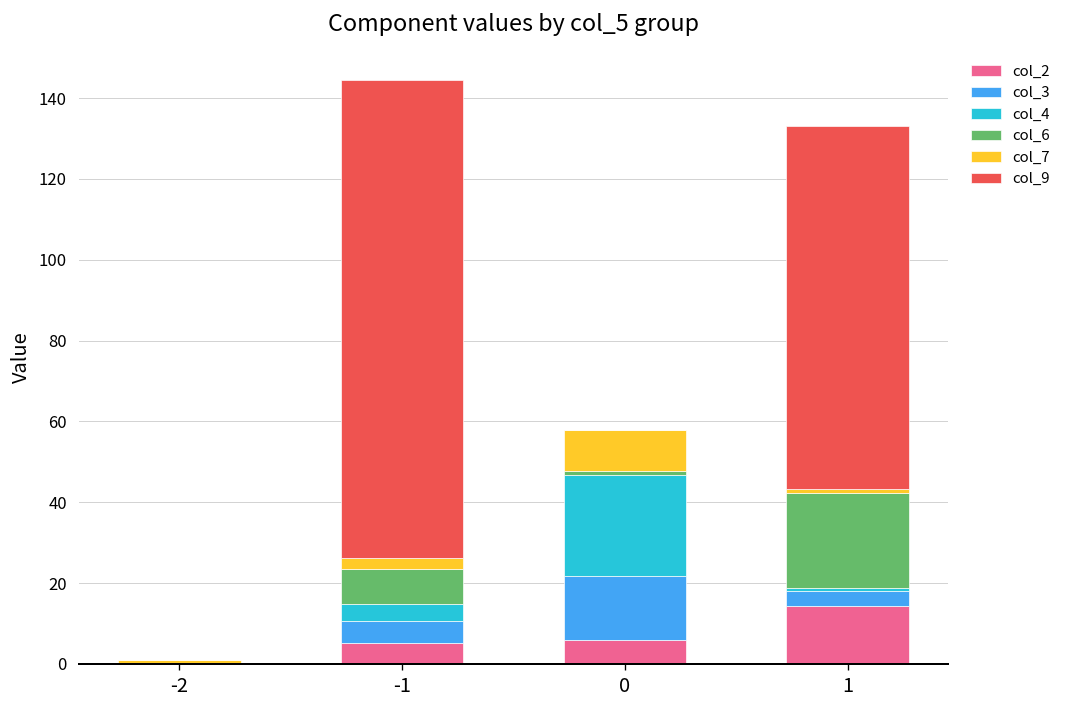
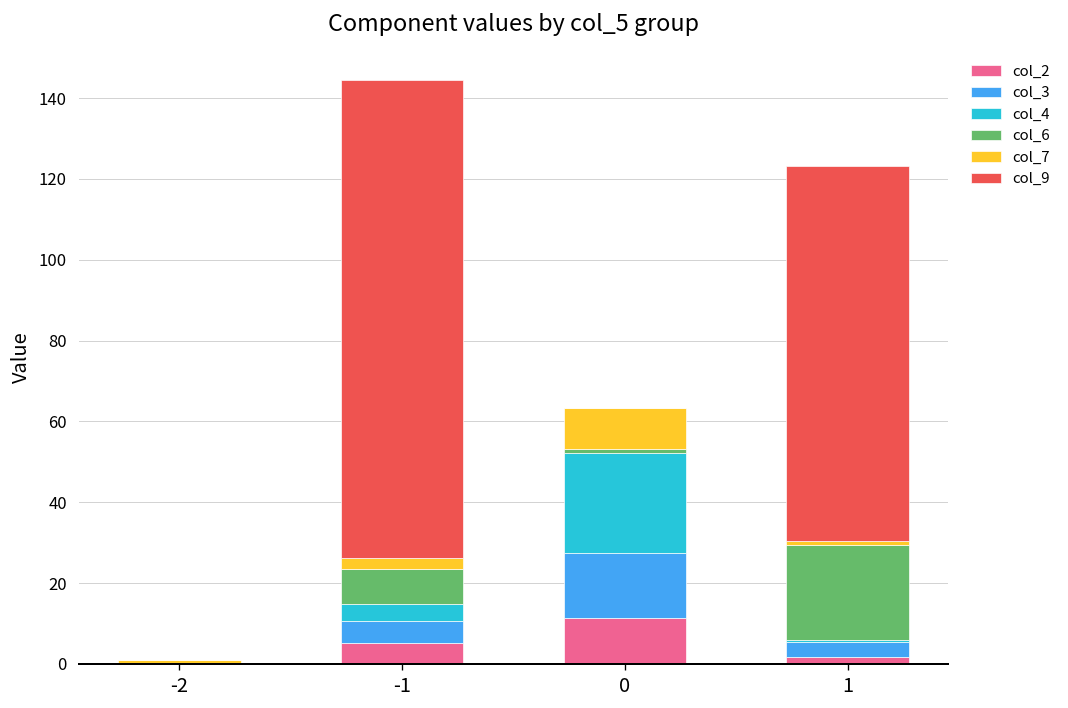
  {
    "col_2": {
      "-2": 0,
      "-1": 5,
-     "0": 6,
-     "1": 14
+     "0": 11,
+     "1": 2
    },
    "col_6": {
      "-2": 0,
      "-1": 9,
      "0": 1,
      "1": 24
    },
    "col_7": {
      "-2": 1,
      "-1": 3,
      "0": 10,
      "1": 1
    },
    "col_9": {
      "-2": 0,
      "-1": 118,
      "0": 0,
-     "1": 90
+     "1": 93
    }
  }
